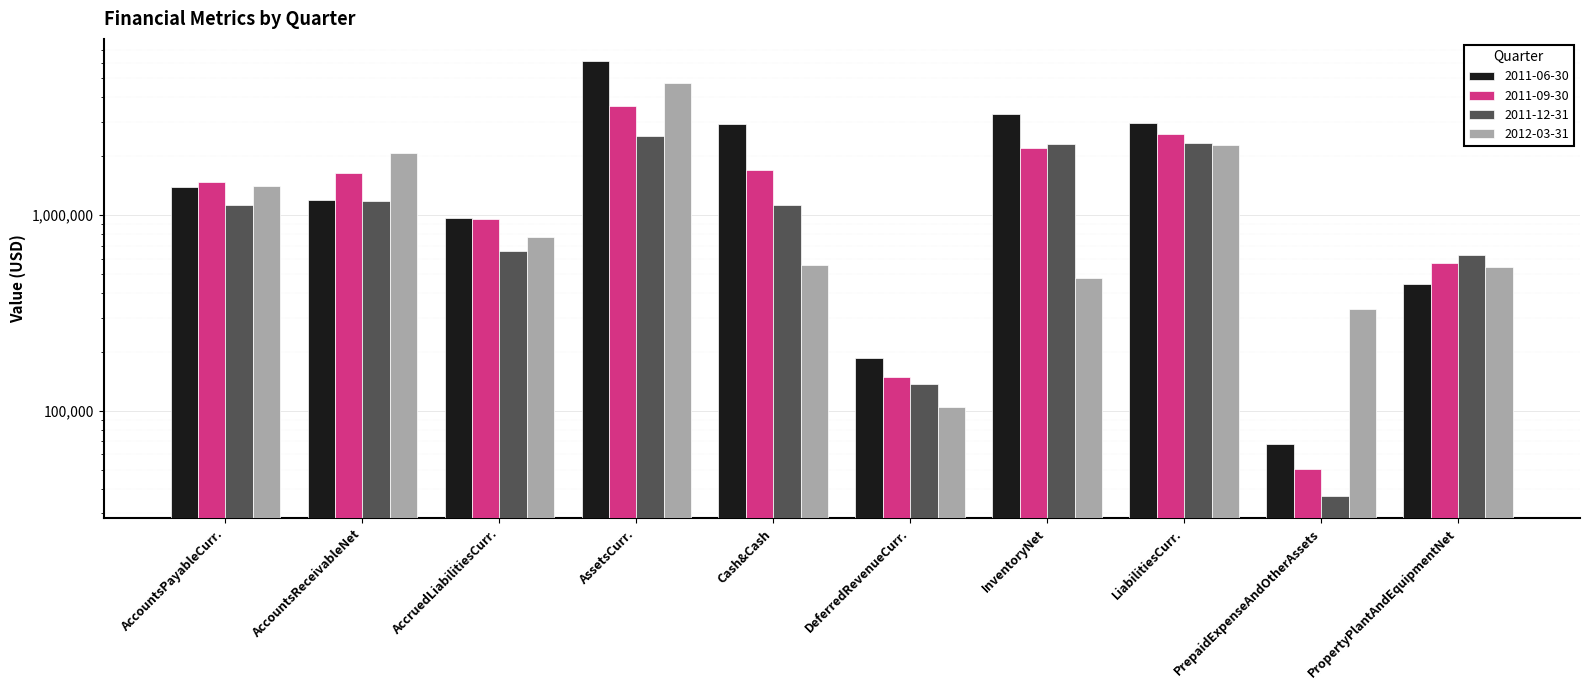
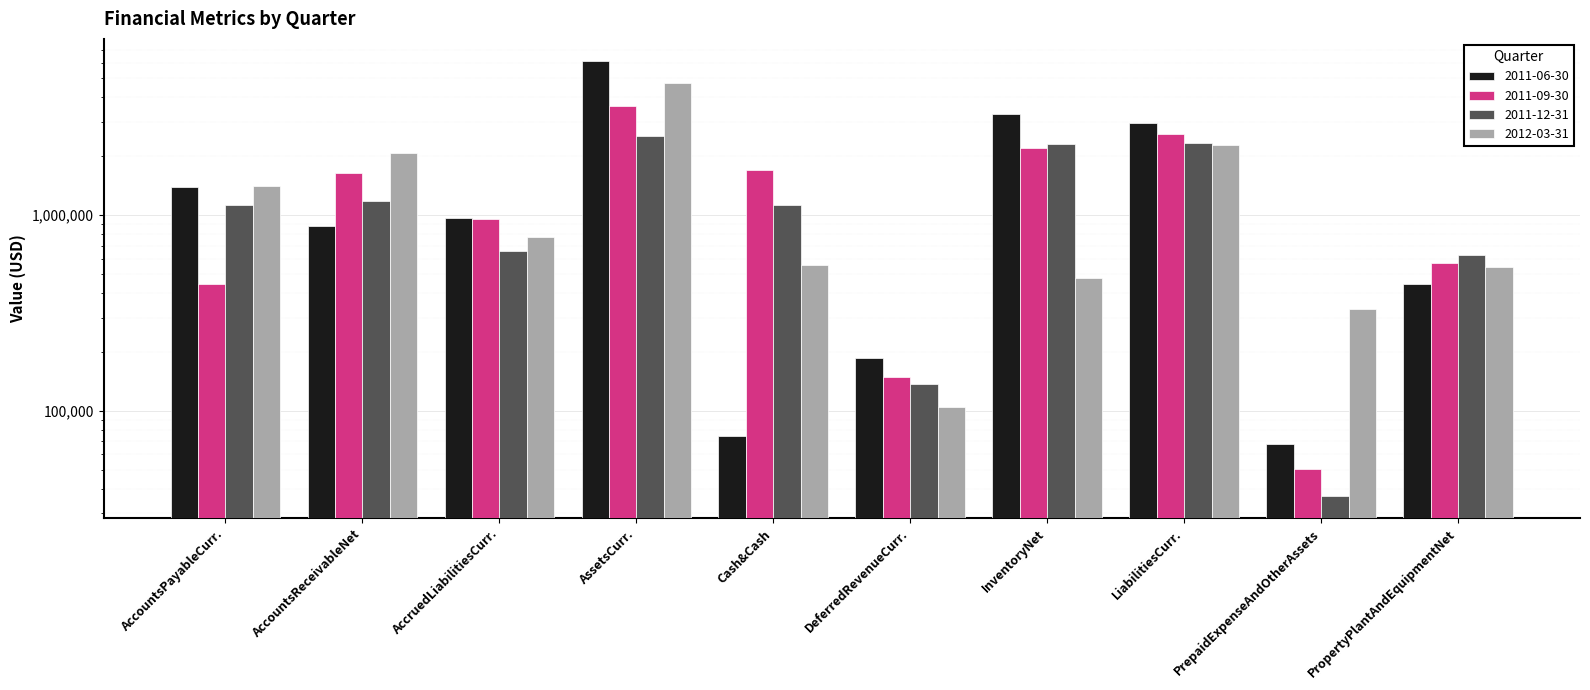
  {
    "2011-06-30": {
      "AccountsPayableCurr.": "1,400,000",
-     "AccountsReceivableNet": "1,200,000",
+     "AccountsReceivableNet": "900,000",
      "AccruedLiabilitiesCurr.": "1,000,000",
      "AssetsCurr.": "6,200,000",
-     "Cash&Cash": "2,900,000",
+     "Cash&Cash": "75,000",
      "DeferredRevenueCurr.": "190,000",
      "InventoryNet": "3,300,000",
      "LiabilitiesCurr.": "3,000,000",
      "PrepaidExpenseAndOtherAssets": "67,000",
      "PropertyPlantAndEquipmentNet": "440,000"
    },
    "2011-09-30": {
-     "AccountsPayableCurr.": "1,500,000",
+     "AccountsPayableCurr.": "450,000",
      "AccountsReceivableNet": "1,600,000",
      "AccruedLiabilitiesCurr.": "1,000,000",
      "AssetsCurr.": "3,600,000",
      "Cash&Cash": "1,700,000",
      "DeferredRevenueCurr.": "150,000",
      "InventoryNet": "2,200,000",
      "LiabilitiesCurr.": "2,600,000",
      "PrepaidExpenseAndOtherAssets": "50,000",
      "PropertyPlantAndEquipmentNet": "570,000"
    },
    "2011-12-31": {
      "AccountsPayableCurr.": "1,100,000",
      "AccountsReceivableNet": "1,200,000",
      "AccruedLiabilitiesCurr.": "650,000",
      "AssetsCurr.": "2,500,000",
      "Cash&Cash": "1,100,000",
      "DeferredRevenueCurr.": "140,000",
      "InventoryNet": "2,300,000",
      "LiabilitiesCurr.": "2,300,000",
      "PrepaidExpenseAndOtherAssets": "37,000",
      "PropertyPlantAndEquipmentNet": "630,000"
    },
    "2012-03-31": {
      "AccountsPayableCurr.": "1,400,000",
      "AccountsReceivableNet": "2,100,000",
      "AccruedLiabilitiesCurr.": "780,000",
      "AssetsCurr.": "4,800,000",
      "Cash&Cash": "550,000",
      "DeferredRevenueCurr.": "110,000",
      "InventoryNet": "480,000",
      "LiabilitiesCurr.": "2,300,000",
      "PrepaidExpenseAndOtherAssets": "330,000",
      "PropertyPlantAndEquipmentNet": "550,000"
    }
  }
